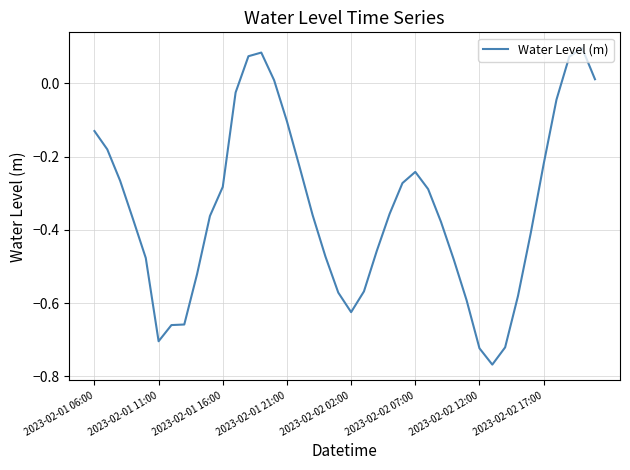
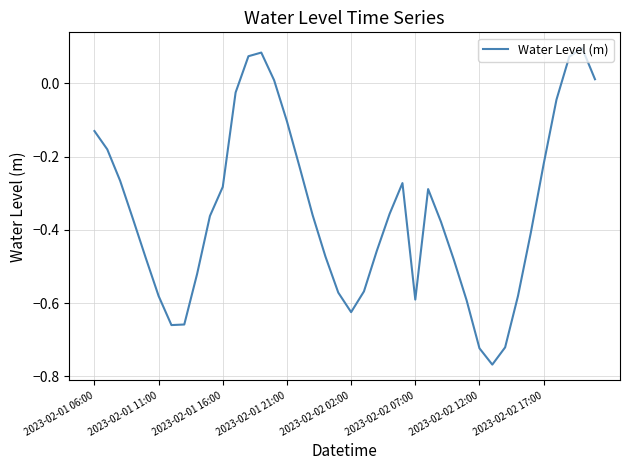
  {
    "2023-02-01 06:00": -0.13,
-   "2023-02-01 11:00": -0.70,
+   "2023-02-01 11:00": -0.58,
    "2023-02-01 16:00": -0.28,
    "2023-02-01 21:00": -0.10,
    "2023-02-02 02:00": -0.62,
-   "2023-02-02 07:00": -0.24,
+   "2023-02-02 07:00": -0.59,
    "2023-02-02 12:00": -0.72,
    "2023-02-02 17:00": -0.22
  }
